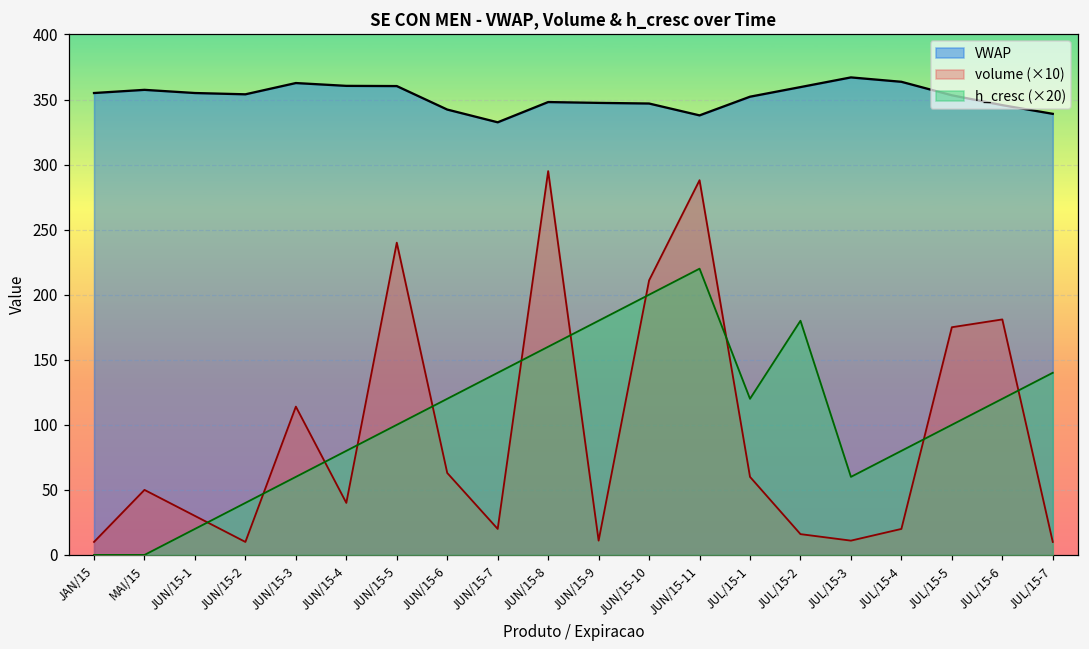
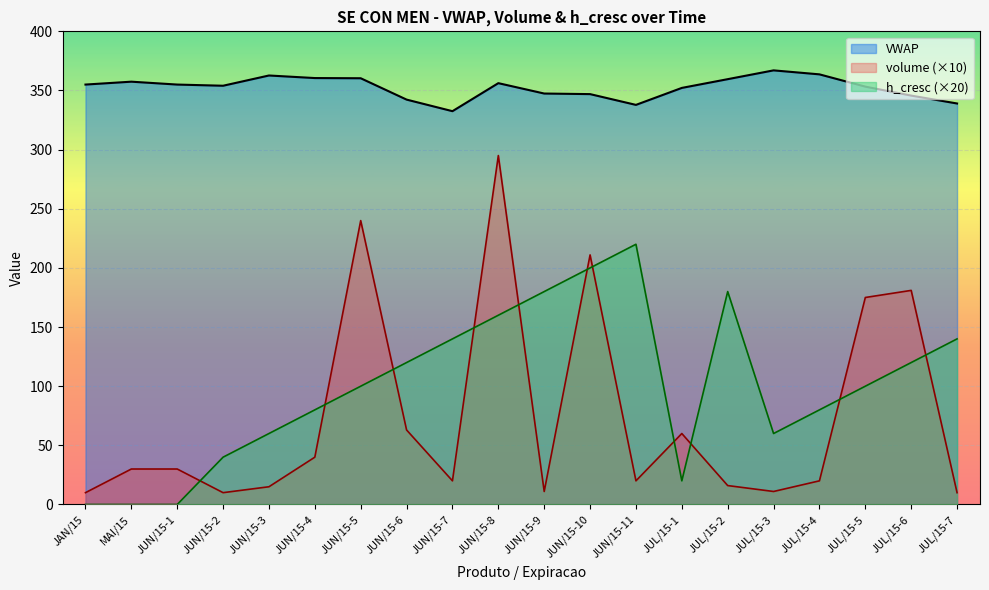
  {
    "VWAP": {
      "JAN/15": 355,
      "MAI/15": 357,
      "JUN/15-1": 355,
      "JUN/15-2": 354,
      "JUN/15-3": 363,
      "JUN/15-4": 361,
      "JUN/15-5": 360,
      "JUN/15-6": 342,
      "JUN/15-7": 333,
-     "JUN/15-8": 348,
+     "JUN/15-8": 356,
      "JUN/15-9": 347,
      "JUN/15-10": 347,
      "JUN/15-11": 338,
      "JUL/15-1": 352,
      "JUL/15-2": 360,
      "JUL/15-3": 367,
      "JUL/15-4": 364,
      "JUL/15-7": 339
    },
    "volume (×10)": {
      "JAN/15": 10,
-     "MAI/15": 50,
+     "MAI/15": 30,
      "JUN/15-1": 30,
      "JUN/15-2": 10,
-     "JUN/15-3": 114,
+     "JUN/15-3": 15,
      "JUN/15-4": 40,
      "JUN/15-5": 240,
      "JUN/15-6": 63,
      "JUN/15-7": 20,
      "JUN/15-8": 295,
      "JUN/15-9": 11,
      "JUN/15-10": 211,
-     "JUN/15-11": 288,
+     "JUN/15-11": 20,
      "JUL/15-1": 60,
      "JUL/15-2": 16,
      "JUL/15-3": 11,
      "JUL/15-4": 20,
      "JUL/15-5": 175,
      "JUL/15-6": 181,
      "JUL/15-7": 10
    },
    "h_cresc (×20)": {
      "JAN/15": 0,
      "MAI/15": 0,
-     "JUN/15-1": 20,
+     "JUN/15-1": 0,
      "JUN/15-2": 40,
      "JUN/15-3": 60,
      "JUN/15-4": 80,
      "JUN/15-5": 100,
      "JUN/15-6": 120,
      "JUN/15-7": 140,
      "JUN/15-8": 160,
      "JUN/15-9": 180,
      "JUN/15-10": 200,
      "JUN/15-11": 220,
-     "JUL/15-1": 120,
+     "JUL/15-1": 20,
      "JUL/15-2": 180,
      "JUL/15-3": 60,
      "JUL/15-4": 80,
      "JUL/15-5": 100,
      "JUL/15-6": 120,
      "JUL/15-7": 140
    }
  }
